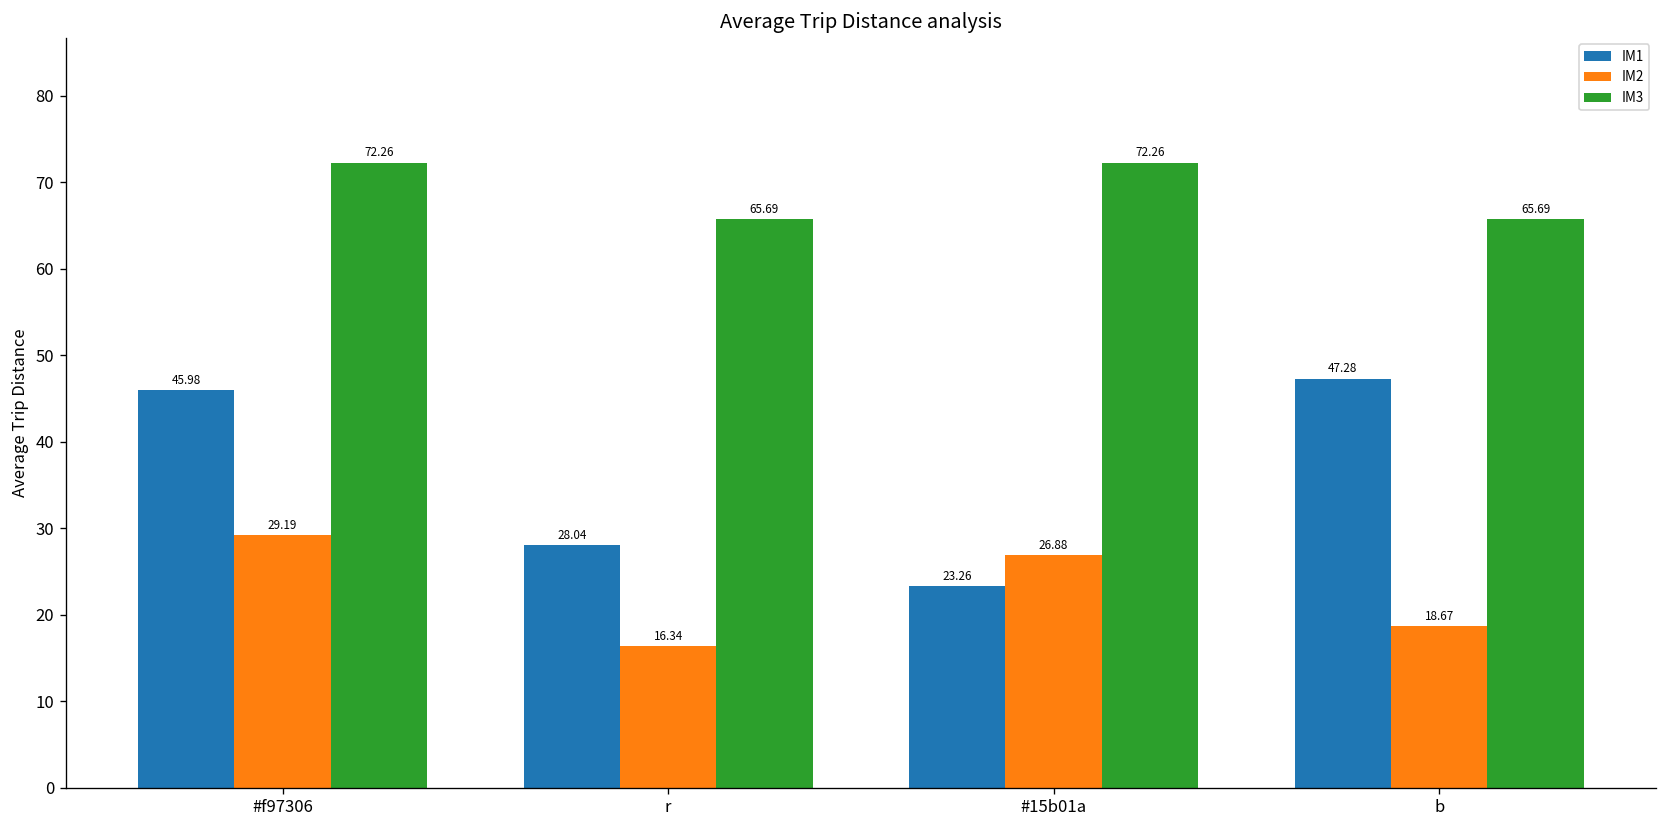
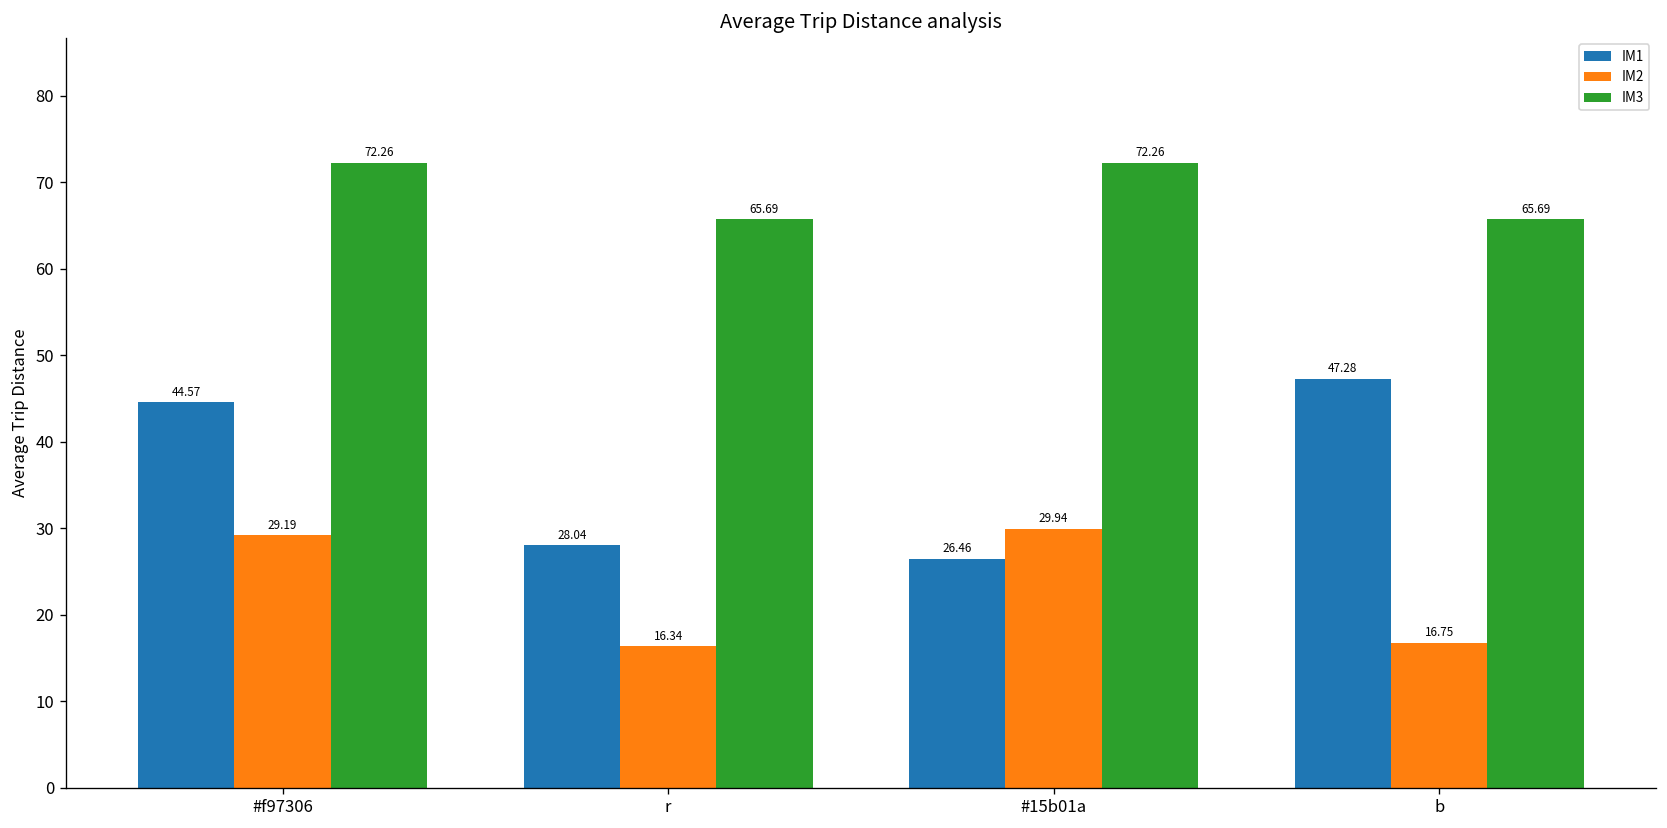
  {
    "IM1": {
-     "#f97306": 45.98,
+     "#f97306": 44.57,
      "r": 28.04,
-     "#15b01a": 23.26,
+     "#15b01a": 26.46,
      "b": 47.28
    },
    "IM2": {
      "#f97306": 29.19,
      "r": 16.34,
-     "#15b01a": 26.88,
-     "b": 18.67
+     "#15b01a": 29.94,
+     "b": 16.75
    },
    "IM3": {
      "#f97306": 72.26,
      "r": 65.69,
      "#15b01a": 72.26,
      "b": 65.69
    }
  }
